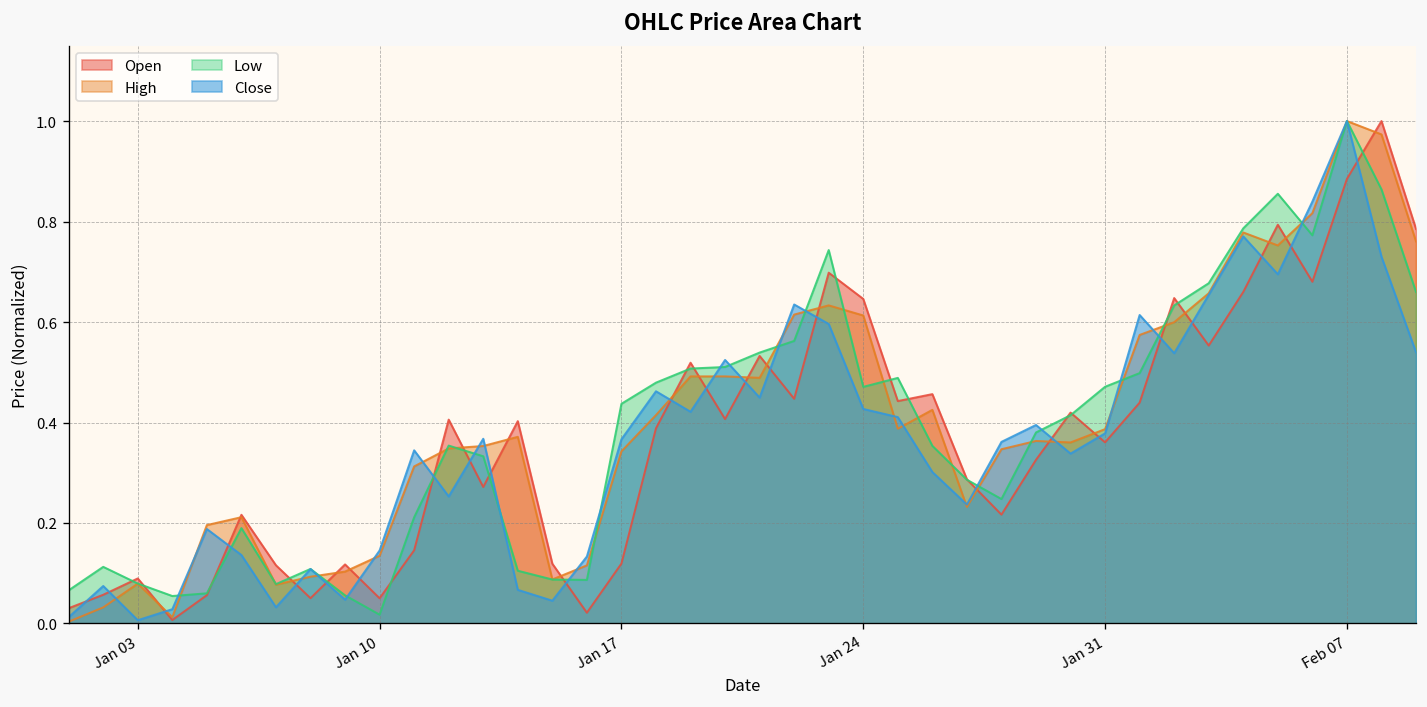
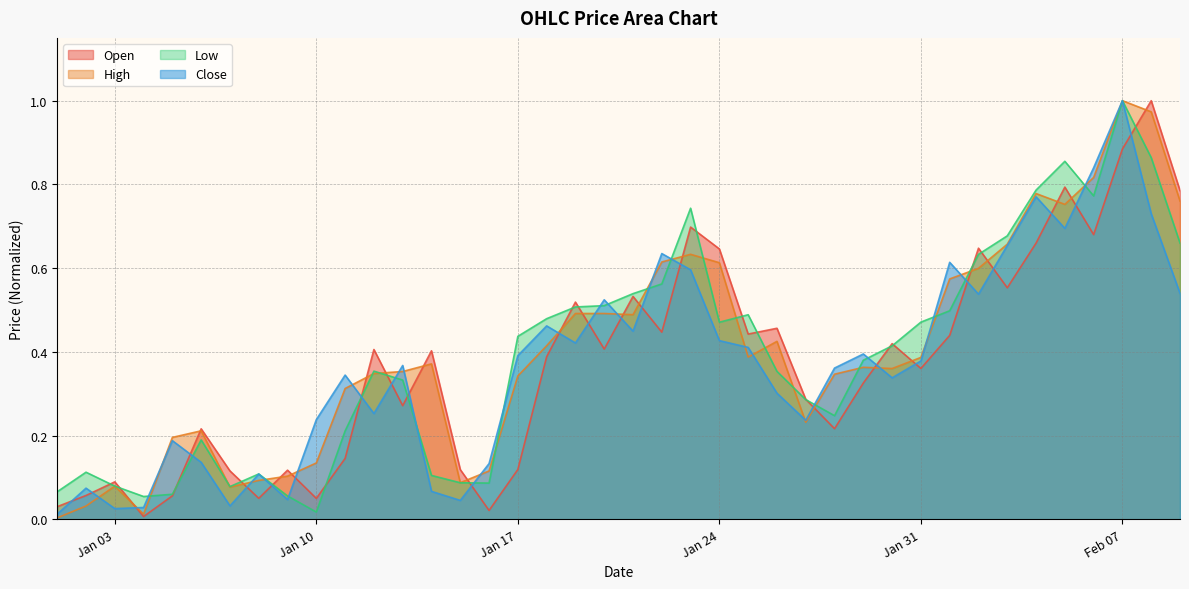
  {
    "Low": {
      "Jan 10": 0.02,
      "Jan 17": 0.44,
      "Jan 24": 0.47,
      "Jan 31": 0.47
    },
    "Close": {
-     "Jan 03": 0.01,
-     "Jan 10": 0.15,
-     "Jan 17": 0.37,
+     "Jan 03": 0.03,
+     "Jan 10": 0.24,
+     "Jan 17": 0.39,
      "Jan 24": 0.43,
      "Jan 31": 0.38
    }
  }
